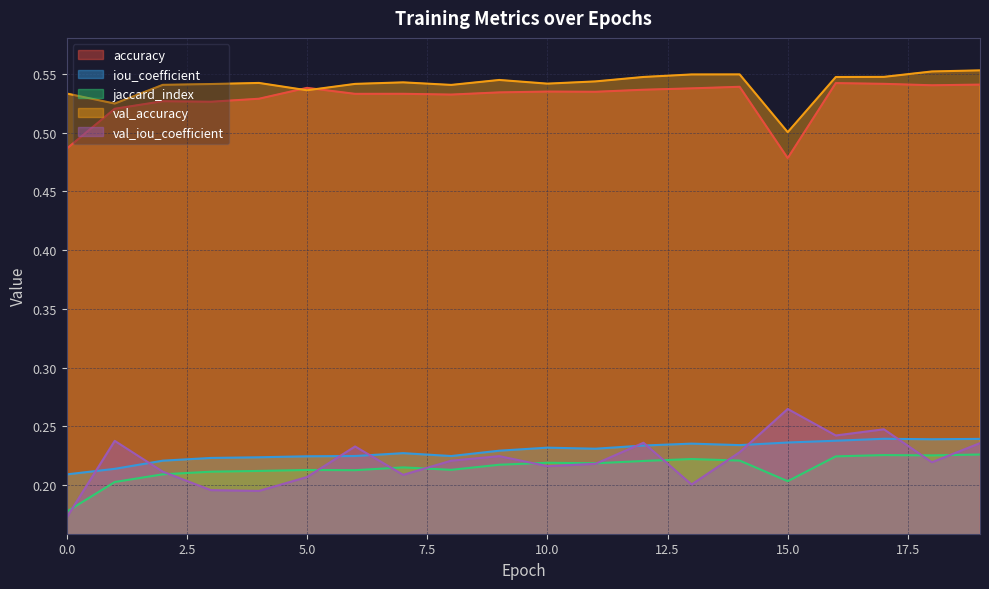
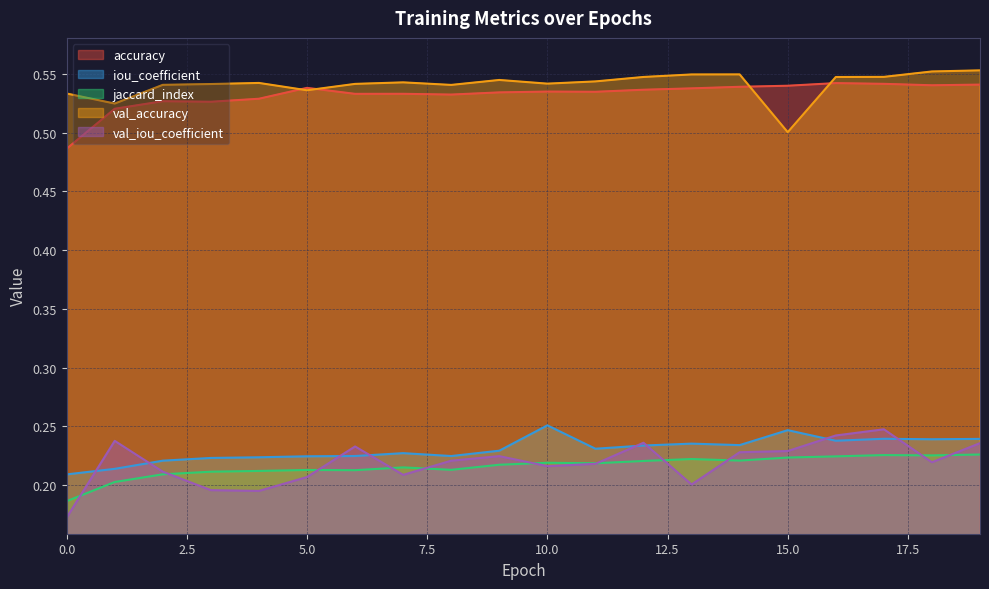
  {
    "accuracy": {
      "0.0": 0.486,
      "10.0": 0.535,
-     "15.0": 0.478
+     "15.0": 0.540
    },
    "iou_coefficient": {
      "0.0": 0.209,
      "5.0": 0.224,
-     "10.0": 0.232,
-     "15.0": 0.236
+     "10.0": 0.251,
+     "15.0": 0.247
    },
    "jaccard_index": {
-     "0.0": 0.177,
+     "0.0": 0.186,
      "5.0": 0.213,
      "10.0": 0.219,
-     "15.0": 0.203
+     "15.0": 0.223
    },
    "val_accuracy": {
      "0.0": 0.533,
      "10.0": 0.542,
      "15.0": 0.500
    },
    "val_iou_coefficient": {
      "0.0": 0.172,
      "5.0": 0.207,
      "10.0": 0.216,
-     "15.0": 0.265
+     "15.0": 0.229
    }
  }
